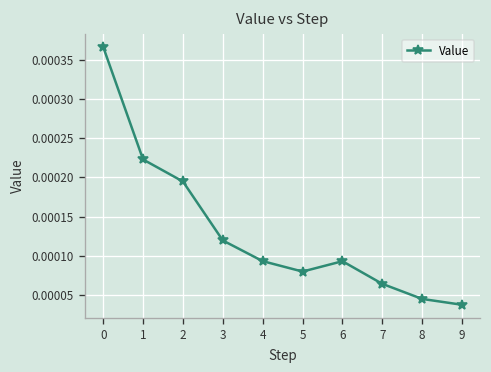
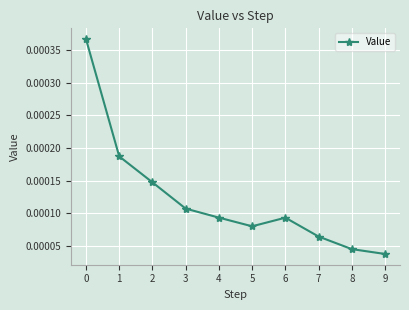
  {
    "0": 0.00037,
-   "1": 0.00022,
-   "2": 0.00019,
-   "3": 0.00012,
+   "1": 0.00019,
+   "2": 0.00015,
+   "3": 0.00011,
    "4": 0.00009,
    "5": 0.00008,
    "6": 0.00009,
    "7": 0.00006,
    "8": 0.00004,
    "9": 0.00004
  }
